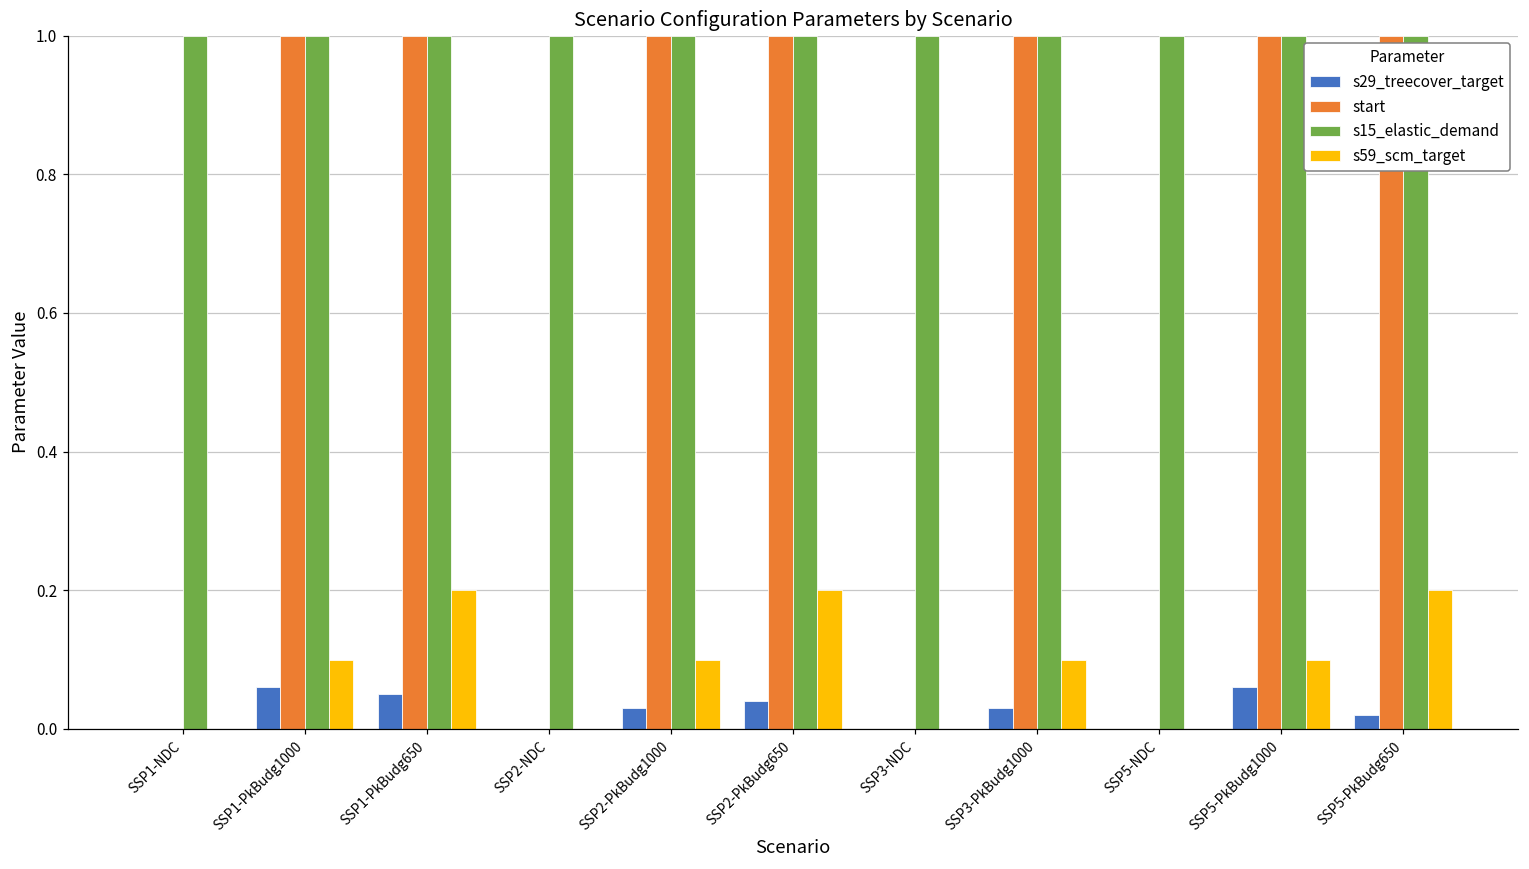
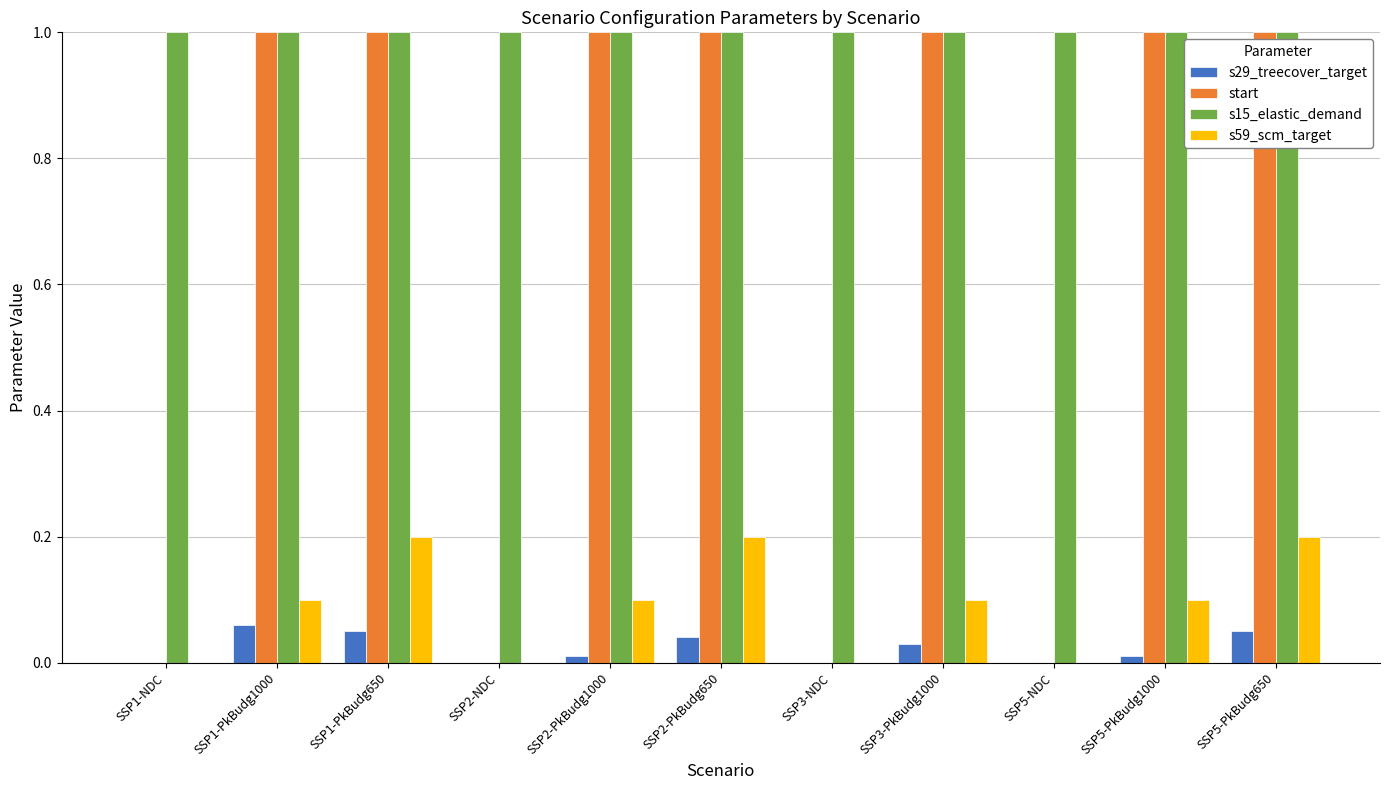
  {
    "s29_treecover_target": {
      "SSP1-NDC": 0.00,
      "SSP1-PkBudg1000": 0.06,
      "SSP1-PkBudg650": 0.05,
      "SSP2-NDC": 0.00,
-     "SSP2-PkBudg1000": 0.03,
+     "SSP2-PkBudg1000": 0.01,
      "SSP2-PkBudg650": 0.04,
      "SSP3-NDC": 0.00,
      "SSP3-PkBudg1000": 0.03,
      "SSP5-NDC": 0.00,
-     "SSP5-PkBudg1000": 0.06,
-     "SSP5-PkBudg650": 0.02
+     "SSP5-PkBudg1000": 0.01,
+     "SSP5-PkBudg650": 0.05
    },
    "start": {
      "SSP1-NDC": 0.00,
      "SSP1-PkBudg1000": 1.00,
      "SSP1-PkBudg650": 1.00,
      "SSP2-NDC": 0.00,
      "SSP2-PkBudg1000": 1.00,
      "SSP2-PkBudg650": 1.00,
      "SSP3-NDC": 0.00,
      "SSP3-PkBudg1000": 1.00,
      "SSP5-NDC": 0.00,
      "SSP5-PkBudg1000": 1.00,
      "SSP5-PkBudg650": 1.00
    },
    "s15_elastic_demand": {
      "SSP1-NDC": 1.00,
      "SSP1-PkBudg1000": 1.00,
      "SSP1-PkBudg650": 1.00,
      "SSP2-NDC": 1.00,
      "SSP2-PkBudg1000": 1.00,
      "SSP2-PkBudg650": 1.00,
      "SSP3-NDC": 1.00,
      "SSP3-PkBudg1000": 1.00,
      "SSP5-NDC": 1.00,
      "SSP5-PkBudg1000": 1.00,
      "SSP5-PkBudg650": 1.00
    },
    "s59_scm_target": {
      "SSP1-NDC": 0.00,
      "SSP1-PkBudg1000": 0.10,
      "SSP1-PkBudg650": 0.20,
      "SSP2-NDC": 0.00,
      "SSP2-PkBudg1000": 0.10,
      "SSP2-PkBudg650": 0.20,
      "SSP3-NDC": 0.00,
      "SSP3-PkBudg1000": 0.10,
      "SSP5-NDC": 0.00,
      "SSP5-PkBudg1000": 0.10,
      "SSP5-PkBudg650": 0.20
    }
  }
